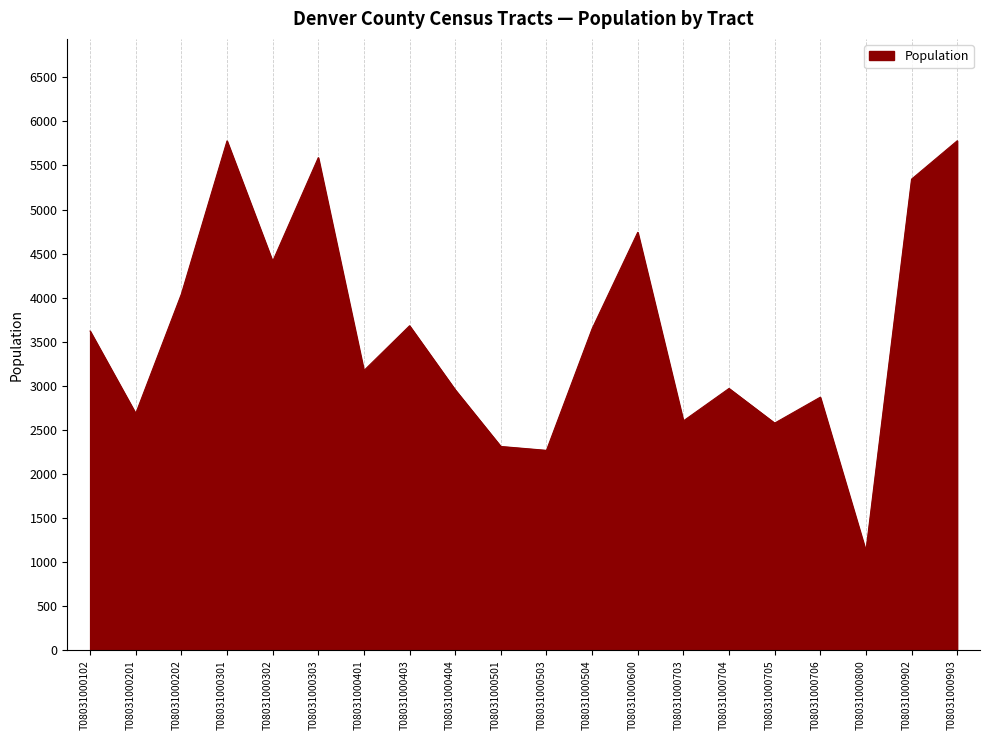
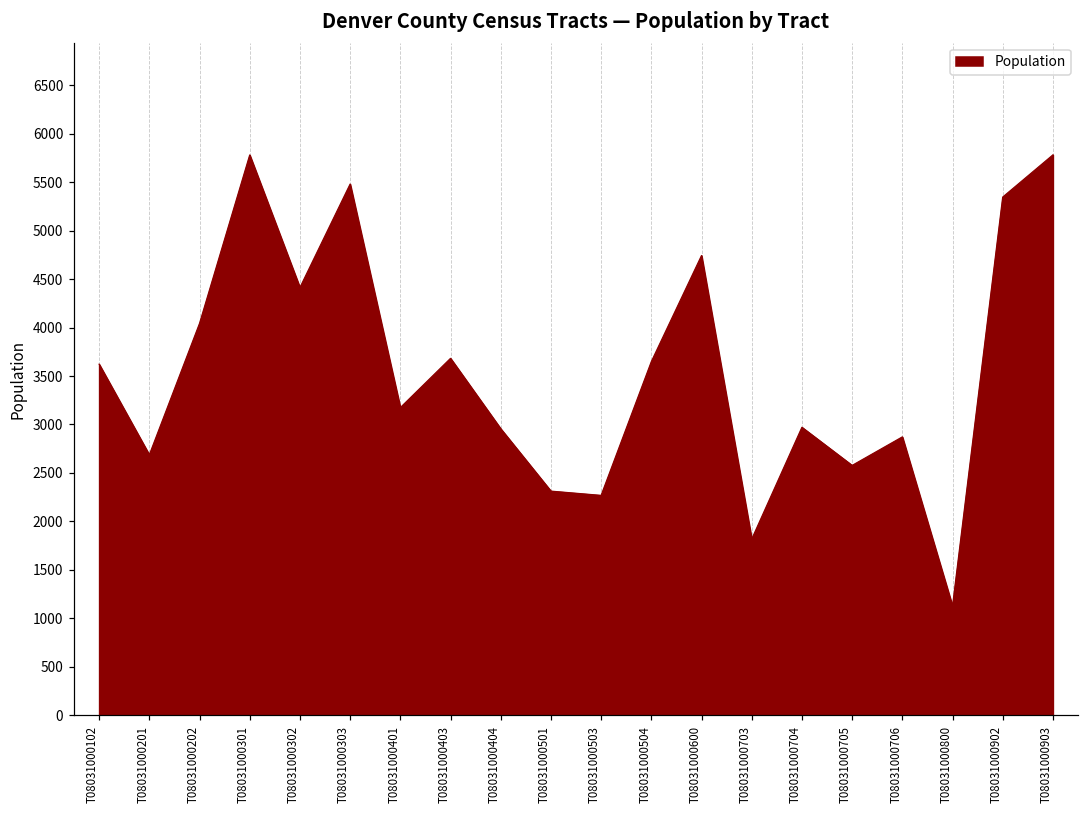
  {
    "T08031000102": 3600,
    "T08031000201": 2700,
    "T08031000202": 4000,
    "T08031000301": 5800,
    "T08031000302": 4400,
-   "T08031000303": 5600,
+   "T08031000303": 5500,
    "T08031000401": 3200,
    "T08031000403": 3700,
    "T08031000404": 3000,
    "T08031000501": 2300,
    "T08031000503": 2300,
    "T08031000504": 3600,
    "T08031000600": 4700,
-   "T08031000703": 2600,
+   "T08031000703": 1800,
    "T08031000704": 3000,
    "T08031000705": 2600,
    "T08031000706": 2900,
    "T08031000800": 1100,
    "T08031000902": 5300,
    "T08031000903": 5800
  }
